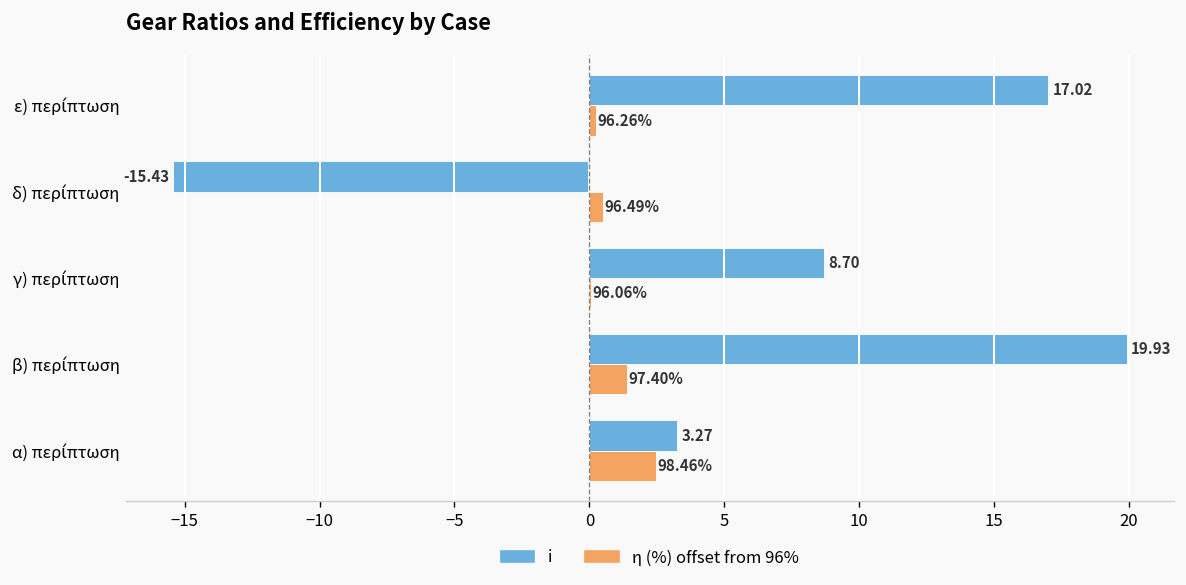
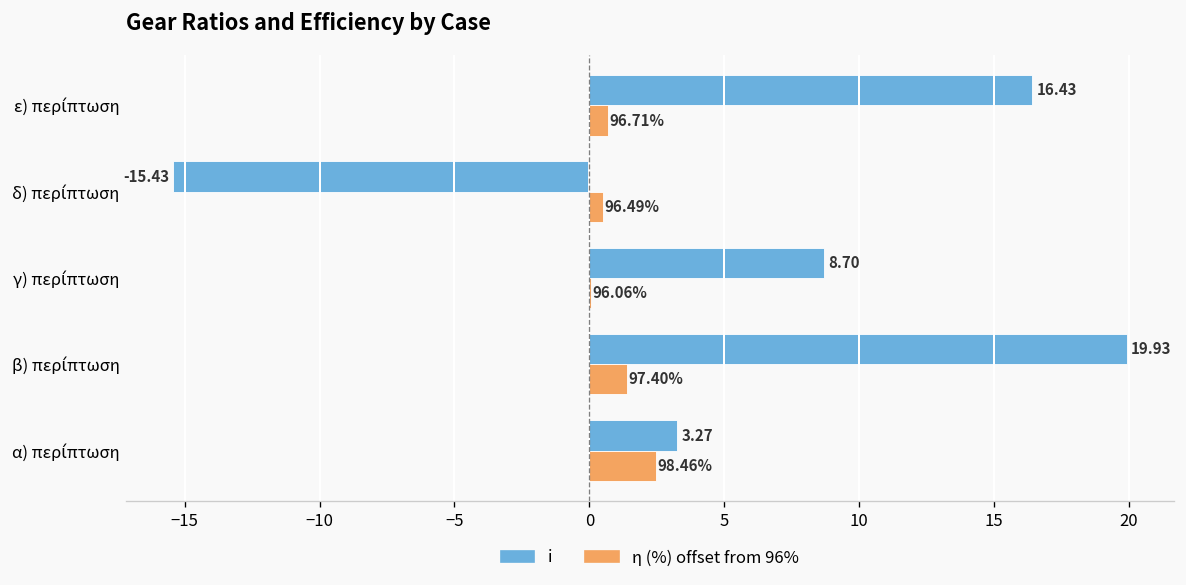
  {
    "i": {
-     "ε) περίπτωση": "17.02",
+     "ε) περίπτωση": "16.43",
      "δ) περίπτωση": "-15.43",
      "γ) περίπτωση": "8.70",
      "β) περίπτωση": "19.93",
      "α) περίπτωση": "3.27"
    },
    "η (%) offset from 96%": {
-     "ε) περίπτωση": "96.26%"
+     "ε) περίπτωση": "96.71%"
    }
  }
